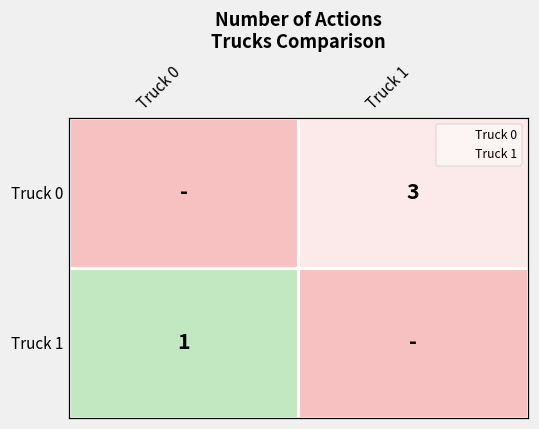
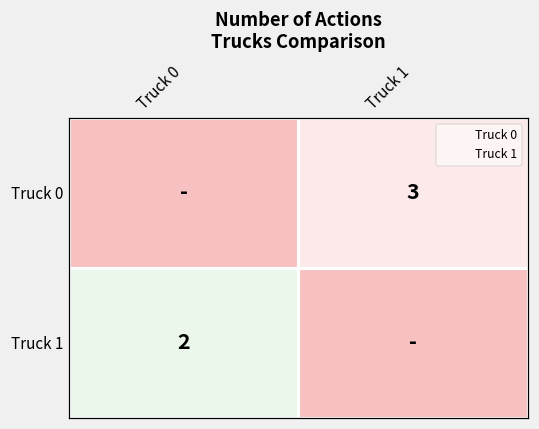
  {
    "Truck 0": {
      "Truck 1": 3
    },
    "Truck 1": {
-     "Truck 0": 1
+     "Truck 0": 2
    }
  }
